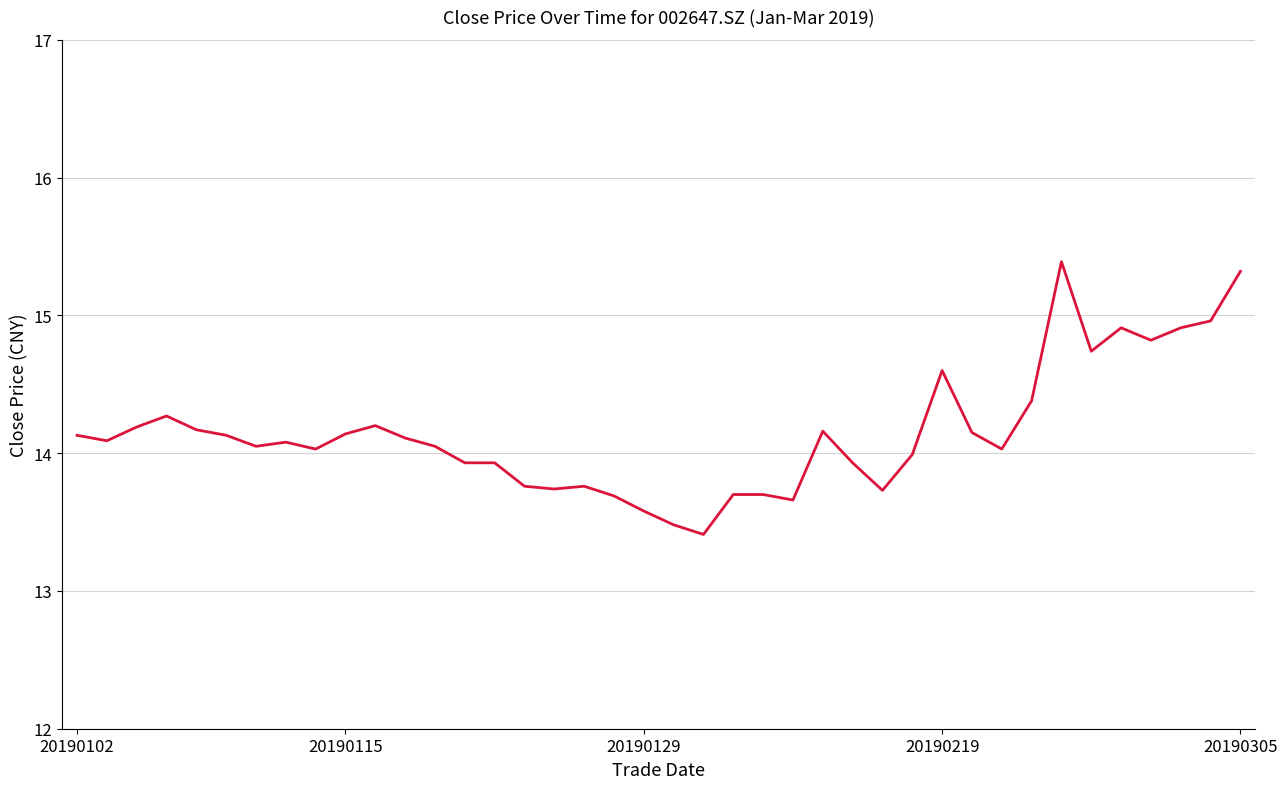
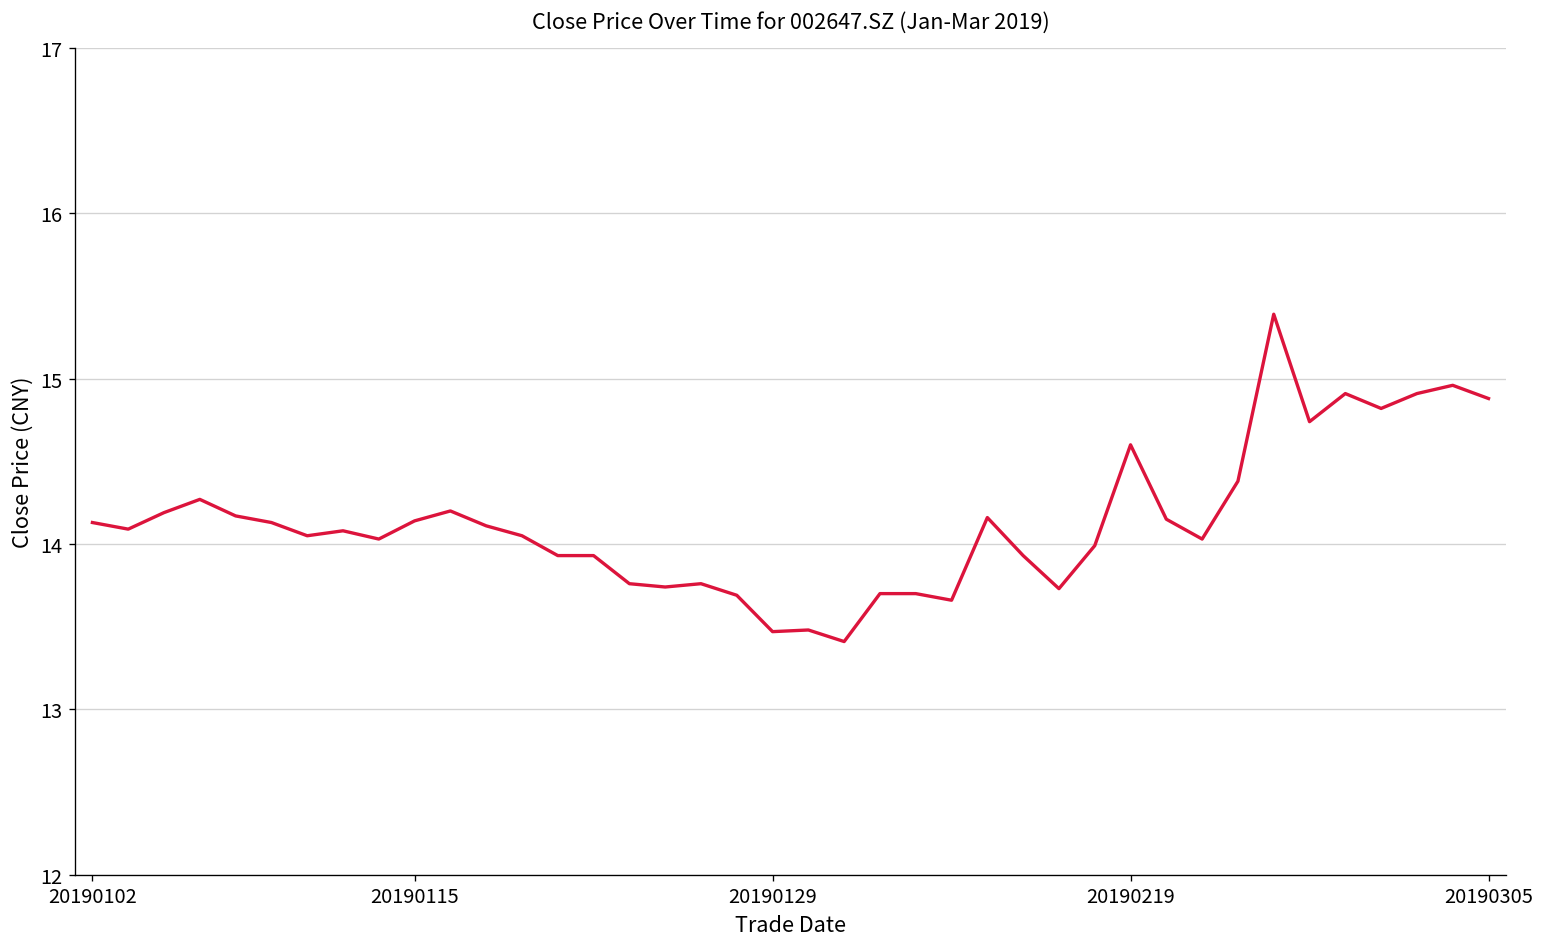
  {
    "20190102": 14.13,
    "20190115": 14.14,
-   "20190129": 13.58,
+   "20190129": 13.47,
    "20190219": 14.60,
-   "20190305": 15.32
+   "20190305": 14.88
  }
